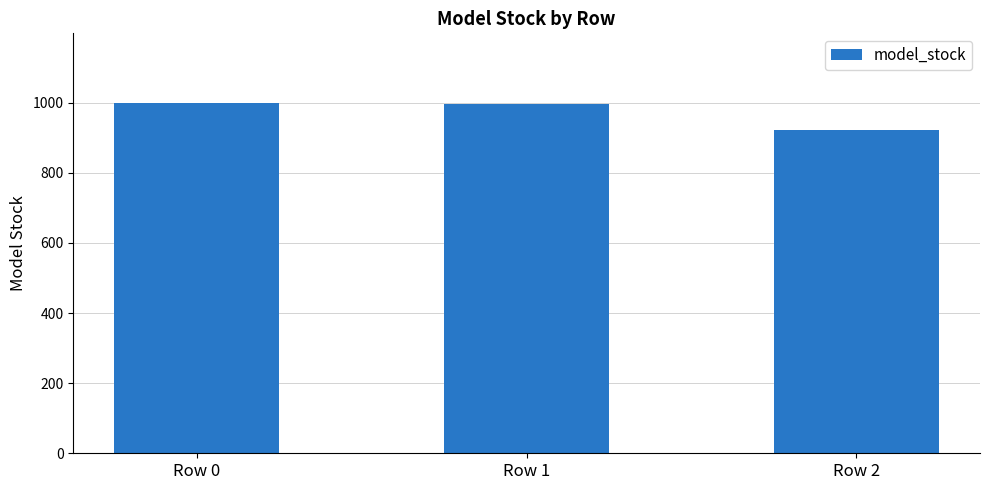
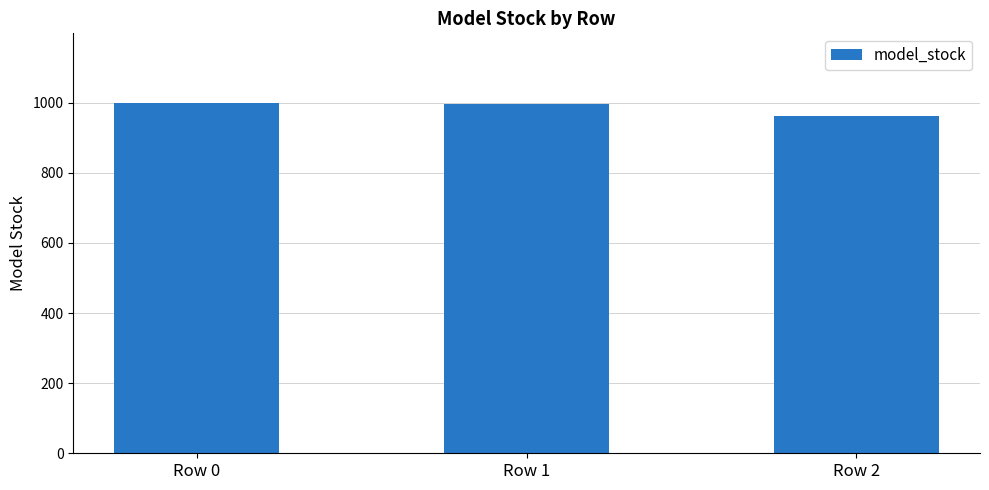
  {
    "Row 0": 1000,
    "Row 1": 1000,
-   "Row 2": 920
+   "Row 2": 960
  }
